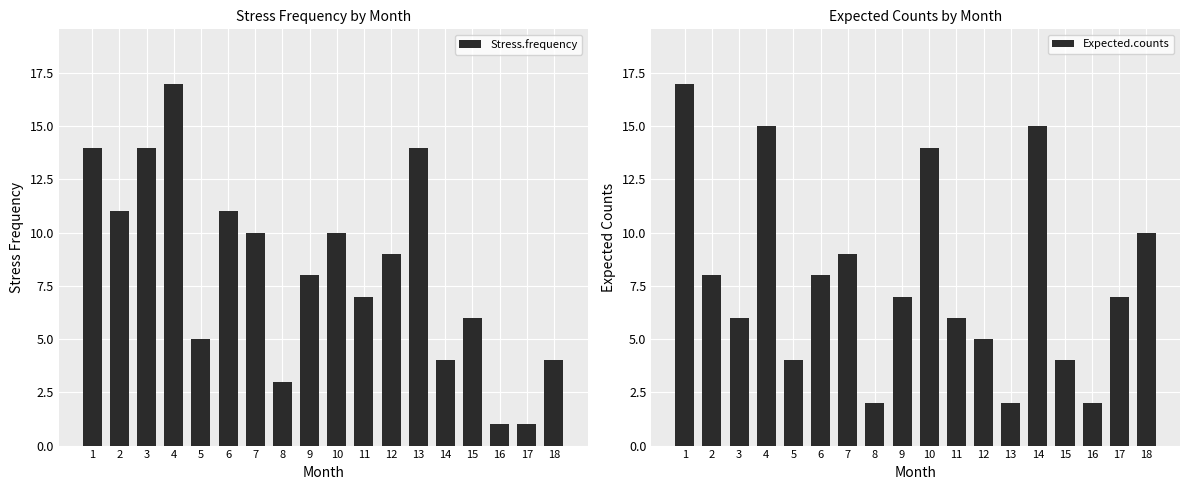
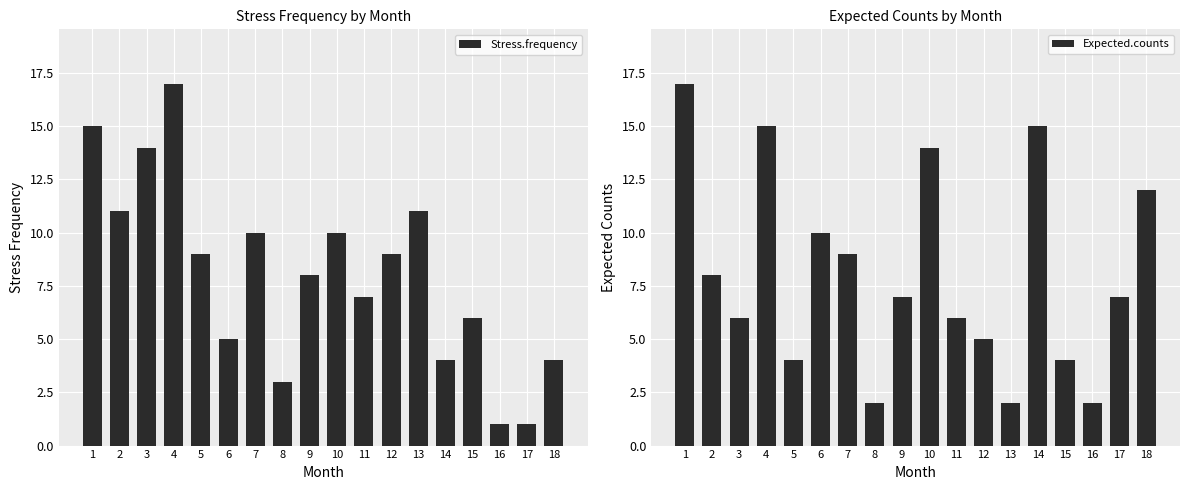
  {
    "Stress Frequency by Month": {
-     "1": 14,
+     "1": 15,
      "2": 11,
      "3": 14,
      "4": 17,
-     "5": 5,
-     "6": 11,
+     "5": 9,
+     "6": 5,
      "7": 10,
      "8": 3,
      "9": 8,
      "10": 10,
      "11": 7,
      "12": 9,
-     "13": 14,
+     "13": 11,
      "14": 4,
      "15": 6,
      "16": 1,
      "17": 1,
      "18": 4
    },
    "Expected Counts by Month": {
      "1": 17,
      "2": 8,
      "3": 6,
      "4": 15,
      "5": 4,
-     "6": 8,
+     "6": 10,
      "7": 9,
      "8": 2,
      "9": 7,
      "10": 14,
      "11": 6,
      "12": 5,
      "13": 2,
      "14": 15,
      "15": 4,
      "16": 2,
      "17": 7,
-     "18": 10
+     "18": 12
    }
  }
